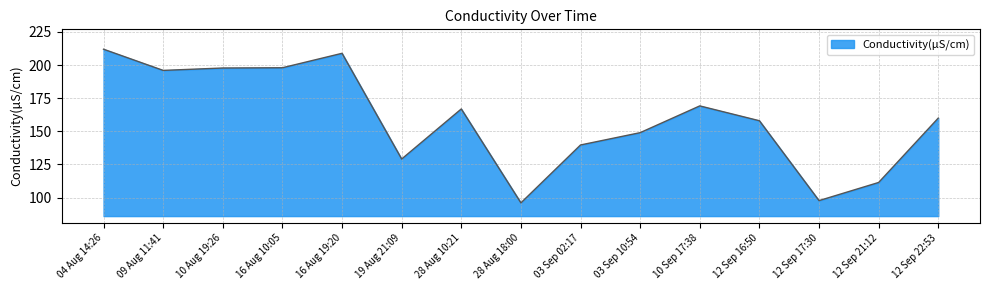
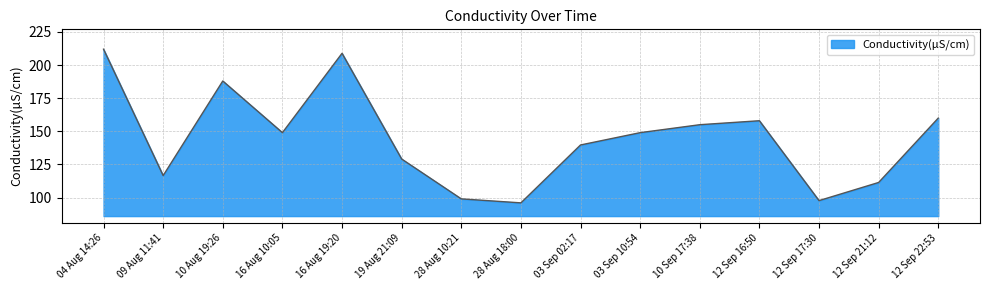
  {
    "04 Aug 14:26": 212,
-   "09 Aug 11:41": 196,
-   "10 Aug 19:26": 198,
-   "16 Aug 10:05": 198,
+   "09 Aug 11:41": 117,
+   "10 Aug 19:26": 188,
+   "16 Aug 10:05": 149,
    "16 Aug 19:20": 209,
    "19 Aug 21:09": 129,
-   "28 Aug 10:21": 167,
+   "28 Aug 10:21": 99,
    "28 Aug 18:00": 96,
    "03 Sep 02:17": 140,
    "03 Sep 10:54": 149,
-   "10 Sep 17:38": 169,
+   "10 Sep 17:38": 155,
    "12 Sep 16:50": 158,
    "12 Sep 17:30": 98,
    "12 Sep 21:12": 111,
    "12 Sep 22:53": 160
  }
